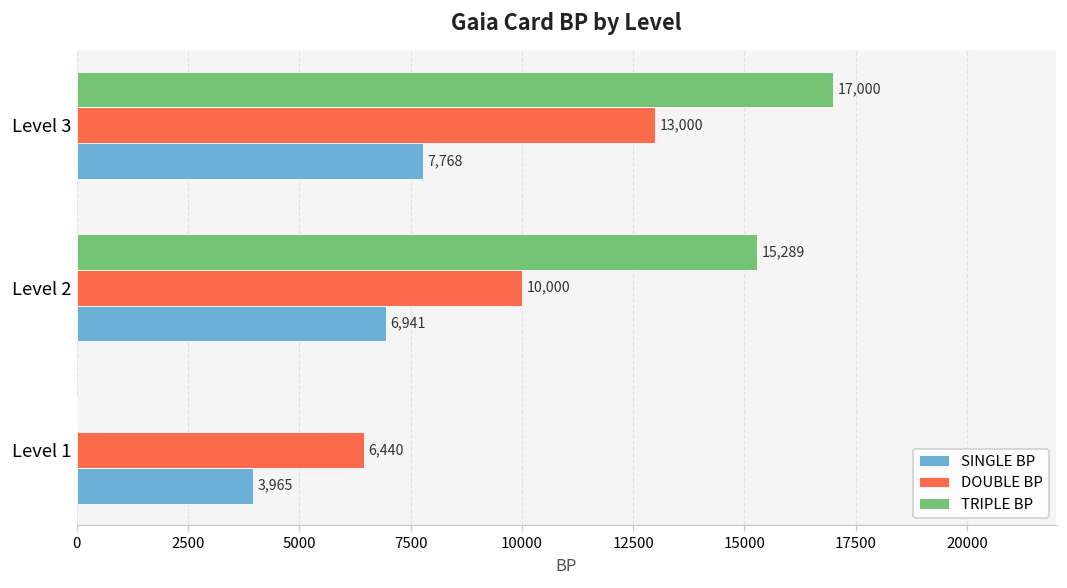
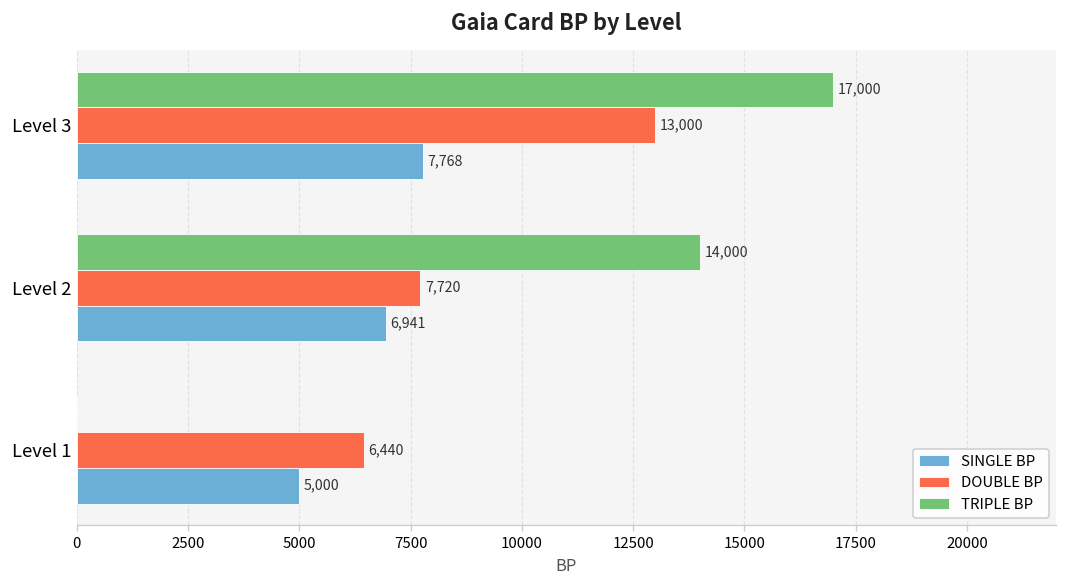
  {
    "SINGLE BP": {
      "Level 3": "7,768",
      "Level 2": "6,941",
-     "Level 1": "3,965"
+     "Level 1": "5,000"
    },
    "DOUBLE BP": {
      "Level 3": "13,000",
-     "Level 2": "10,000",
+     "Level 2": "7,720",
      "Level 1": "6,440"
    },
    "TRIPLE BP": {
      "Level 3": "17,000",
-     "Level 2": "15,289"
+     "Level 2": "14,000"
    }
  }
